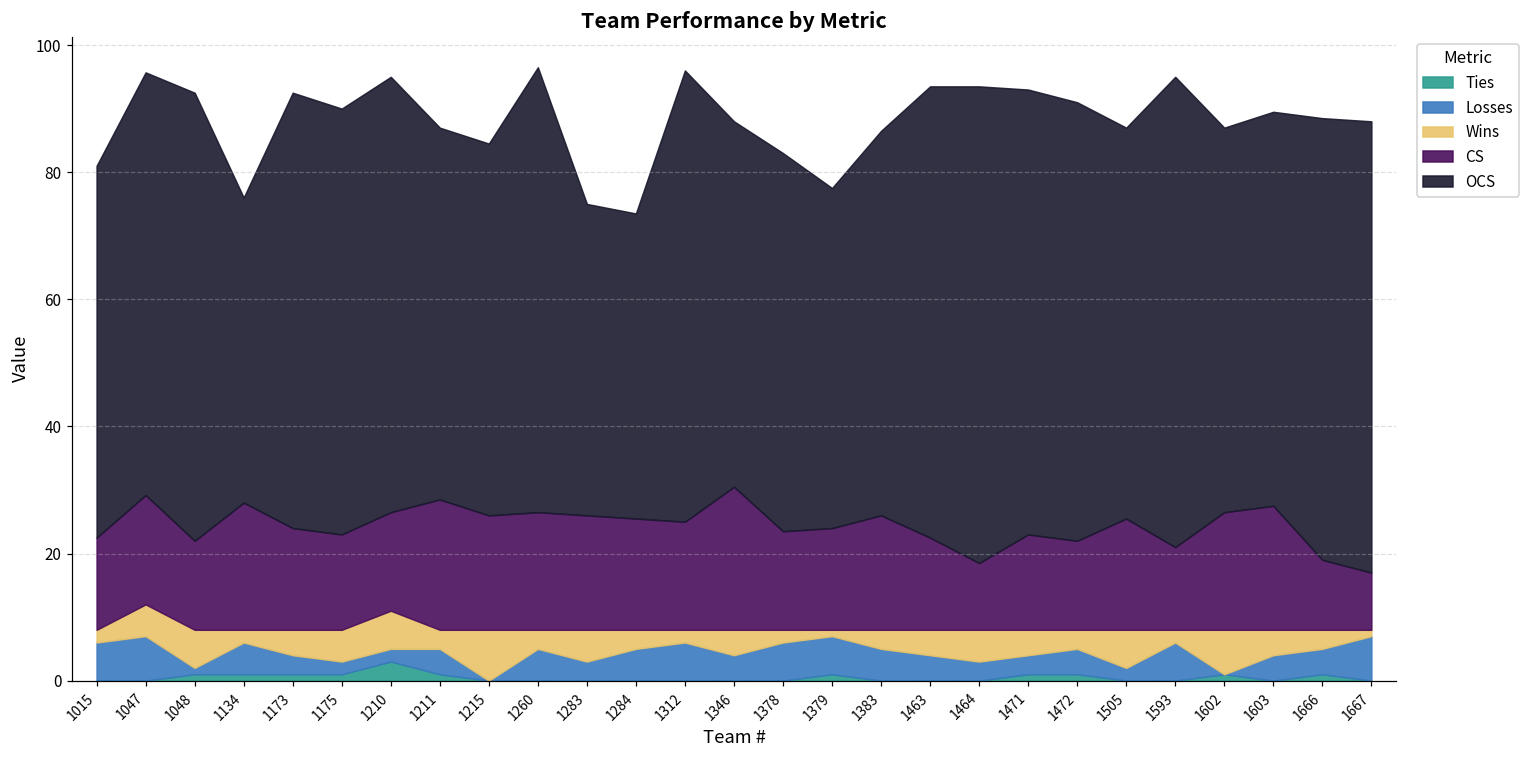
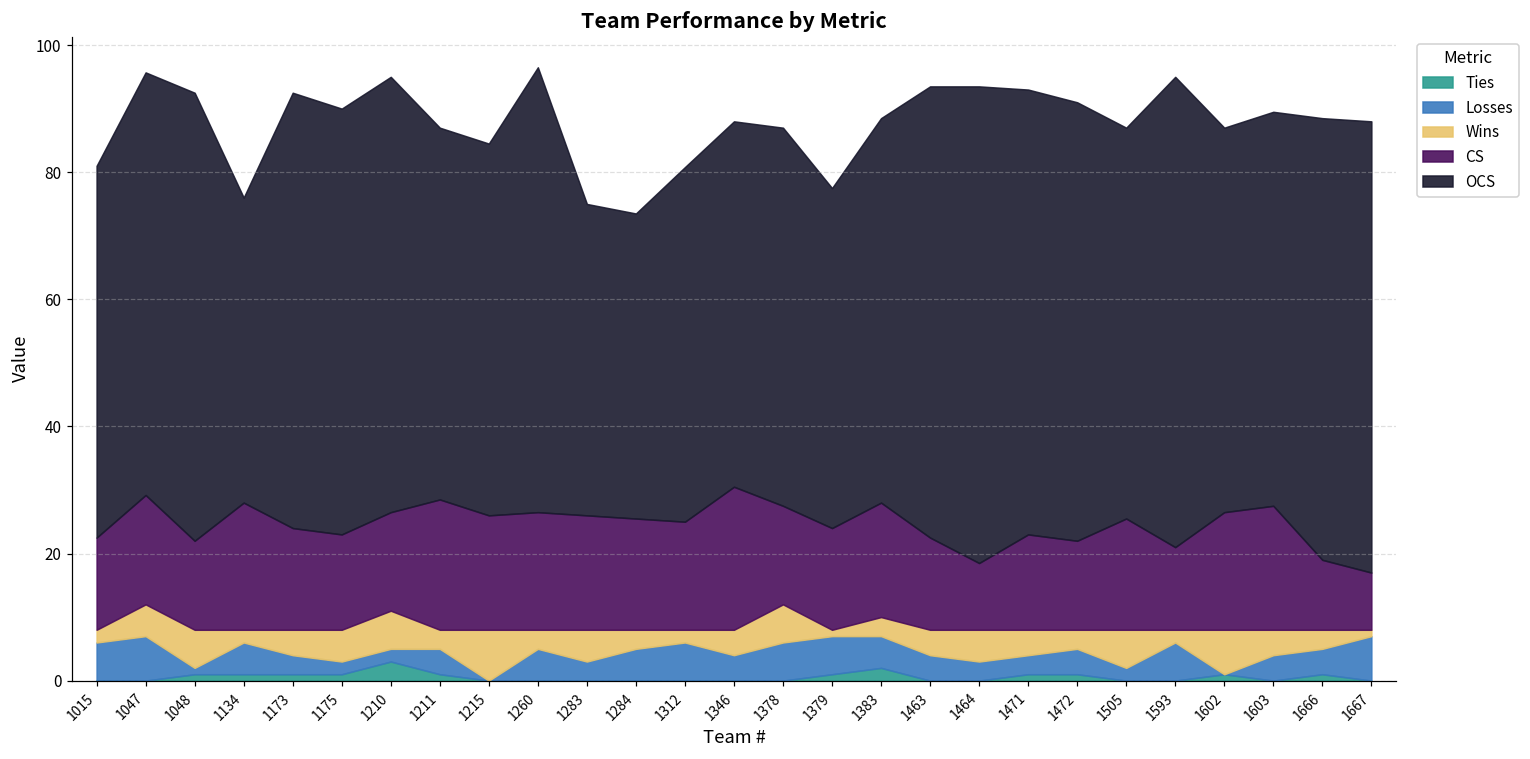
  {
    "Ties": {
      "1015": 0,
      "1047": 0,
      "1048": 1,
      "1134": 1,
      "1173": 1,
      "1175": 1,
      "1210": 3,
      "1211": 1,
      "1260": 0,
      "1283": 0,
      "1284": 0,
      "1312": 0,
      "1346": 0,
      "1378": 0,
      "1379": 1,
-     "1383": 0,
+     "1383": 2,
      "1463": 0,
      "1464": 0,
      "1471": 1,
      "1472": 1,
      "1505": 0,
      "1593": 0,
      "1603": 0,
      "1666": 1,
      "1667": 0
    },
    "Wins": {
      "1015": 2,
      "1047": 5,
      "1048": 6,
      "1134": 2,
      "1173": 4,
      "1175": 5,
      "1210": 6,
      "1211": 3,
      "1215": 8,
      "1260": 3,
      "1283": 5,
      "1284": 3,
      "1312": 2,
      "1346": 4,
-     "1378": 2,
+     "1378": 6,
      "1379": 1,
      "1383": 3,
      "1463": 4,
      "1464": 5,
      "1471": 4,
      "1472": 3,
      "1505": 6,
      "1593": 2,
      "1602": 7,
      "1603": 4,
      "1666": 3,
      "1667": 1
    },
    "CS": {
      "1015": 15,
      "1047": 17,
      "1048": 14,
      "1134": 20,
      "1173": 16,
      "1175": 15,
      "1210": 16,
      "1211": 21,
      "1215": 18,
      "1260": 19,
      "1283": 18,
      "1284": 18,
      "1312": 17,
      "1346": 23,
      "1378": 16,
      "1379": 16,
      "1383": 18,
      "1463": 15,
      "1464": 11,
      "1471": 15,
      "1472": 14,
      "1505": 18,
      "1593": 13,
      "1602": 19,
      "1603": 20,
      "1666": 11,
      "1667": 9
    },
    "OCS": {
      "1015": 59,
      "1047": 67,
      "1048": 71,
      "1134": 48,
      "1173": 69,
      "1175": 67,
      "1210": 69,
      "1211": 59,
      "1215": 59,
      "1260": 70,
      "1283": 49,
      "1284": 48,
-     "1312": 71,
+     "1312": 56,
      "1346": 58,
      "1378": 60,
      "1379": 54,
      "1383": 61,
      "1463": 71,
      "1464": 75,
      "1471": 70,
      "1472": 69,
      "1505": 62,
      "1593": 74,
      "1602": 61,
      "1603": 62,
      "1666": 70,
      "1667": 71
    }
  }
